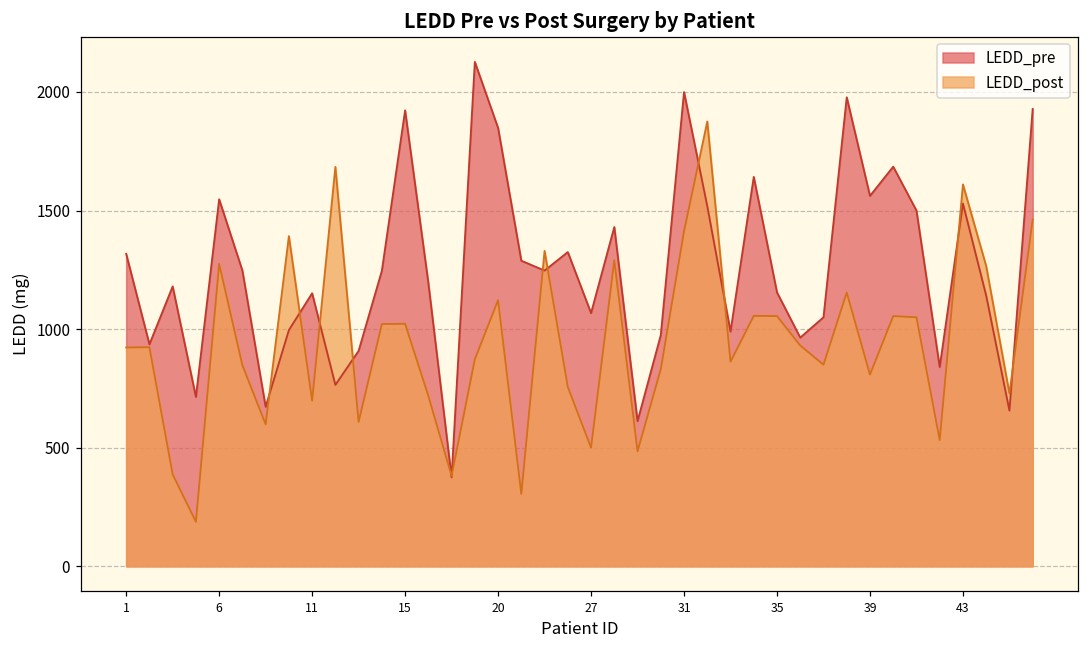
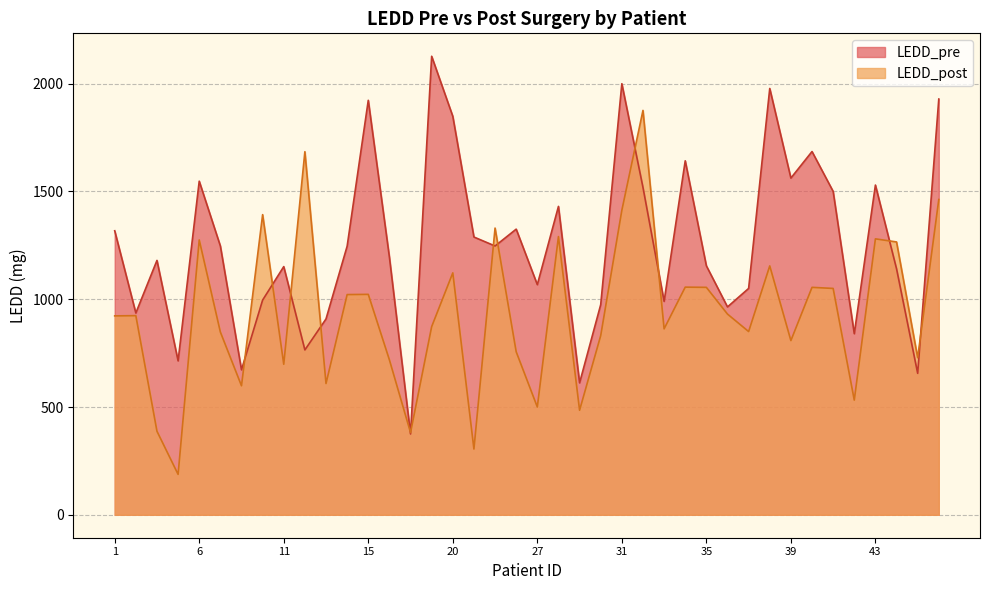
  {
    "LEDD_pre": {
      "20": 1850,
      "43": 1530
    },
    "LEDD_post": {
      "20": 1120,
-     "43": 1610
+     "43": 1280
    }
  }
